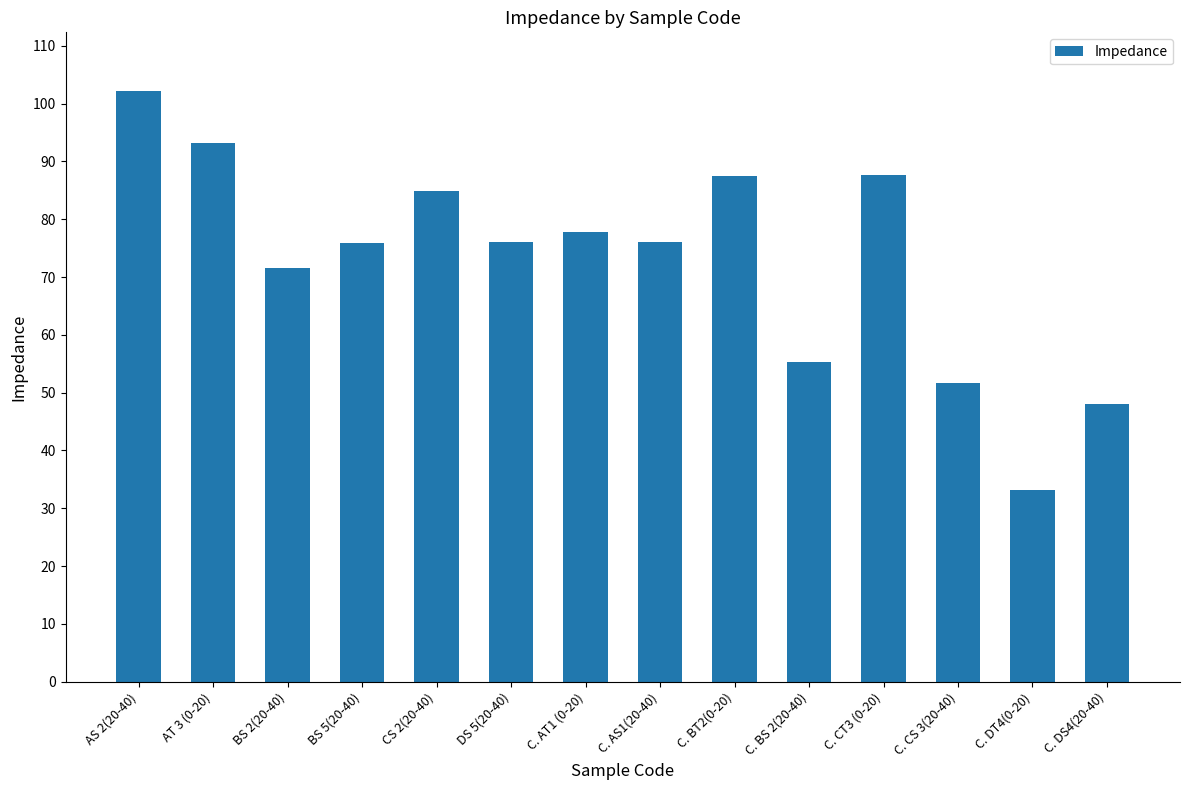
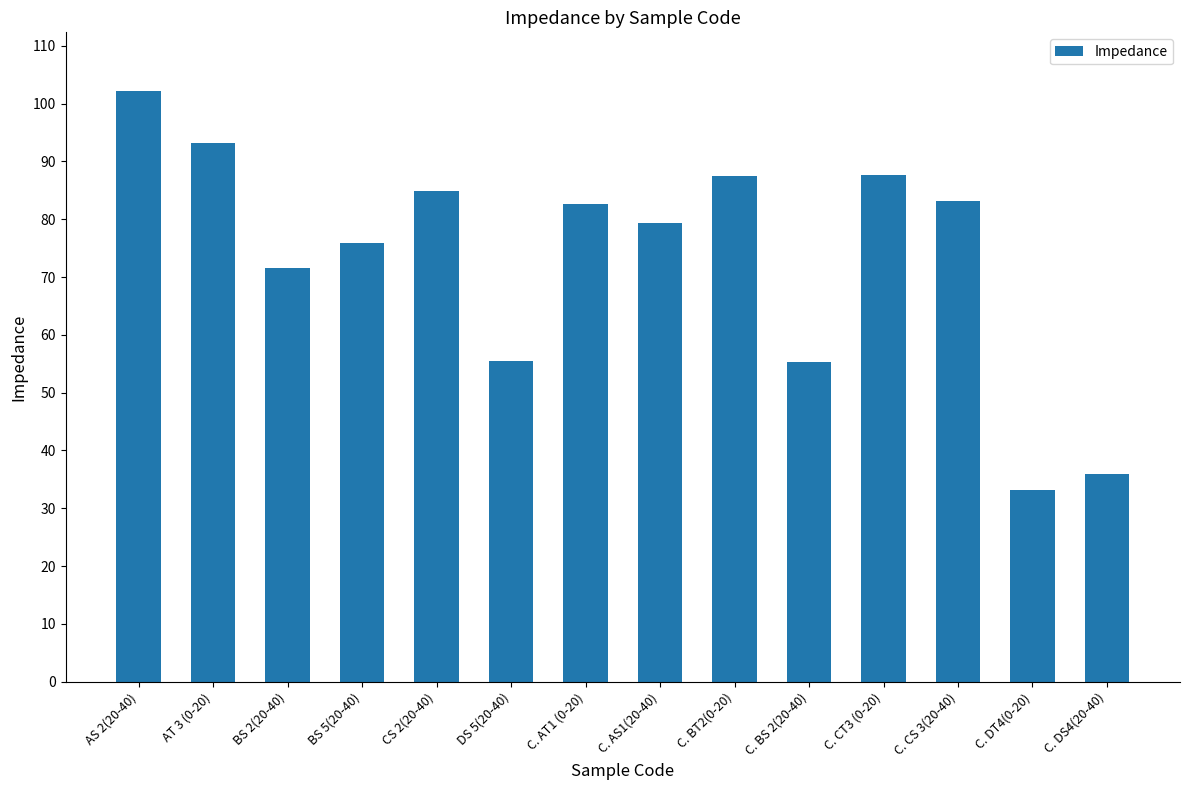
  {
    "AS 2(20-40)": 102,
    "AT 3 (0-20)": 93,
    "BS 2(20-40)": 72,
    "BS 5(20-40)": 76,
    "CS 2(20-40)": 85,
-   "DS 5(20-40)": 76,
-   "C. AT1 (0-20)": 78,
-   "C. AS1(20-40)": 76,
+   "DS 5(20-40)": 55,
+   "C. AT1 (0-20)": 83,
+   "C. AS1(20-40)": 79,
    "C. BT2(0-20)": 88,
    "C. BS 2(20-40)": 55,
    "C. CT3 (0-20)": 88,
-   "C. CS 3(20-40)": 52,
+   "C. CS 3(20-40)": 83,
    "C. DT4(0-20)": 33,
-   "C. DS4(20-40)": 48
+   "C. DS4(20-40)": 36
  }
